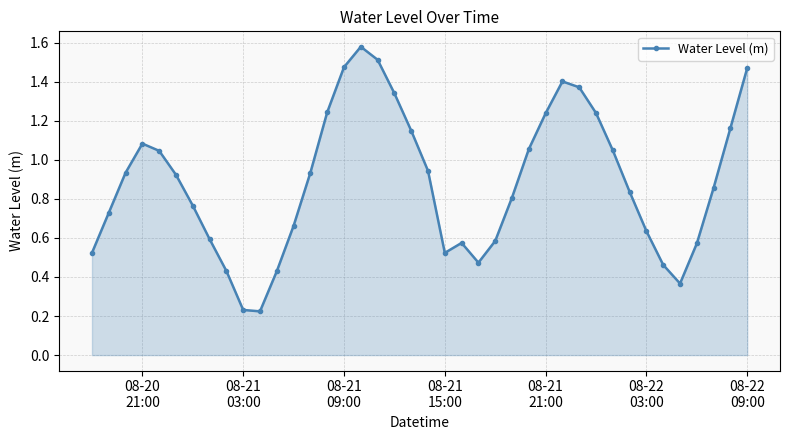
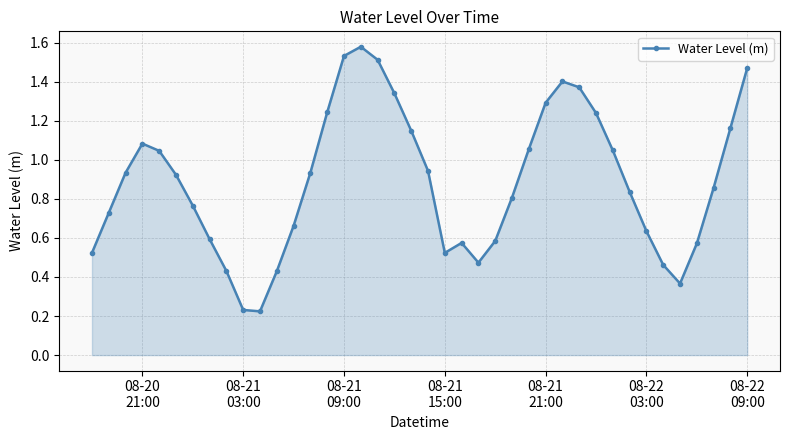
  {
    "08-20 21:00": 1.08,
    "08-21 03:00": 0.23,
-   "08-21 09:00": 1.47,
+   "08-21 09:00": 1.53,
    "08-21 15:00": 0.52,
-   "08-21 21:00": 1.24,
+   "08-21 21:00": 1.29,
    "08-22 03:00": 0.63,
    "08-22 09:00": 1.47
  }
